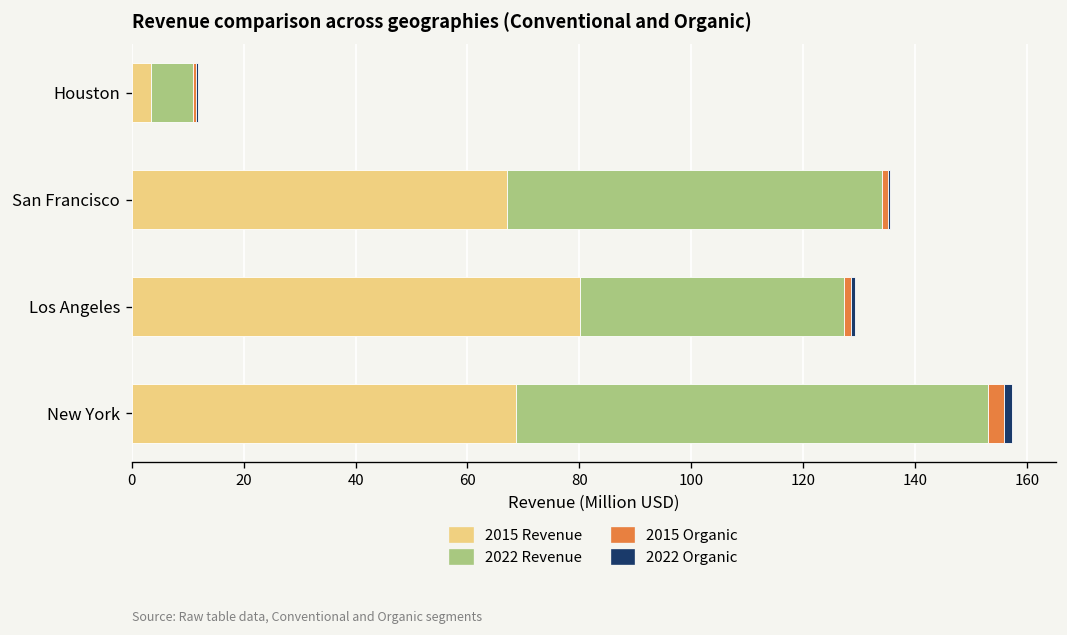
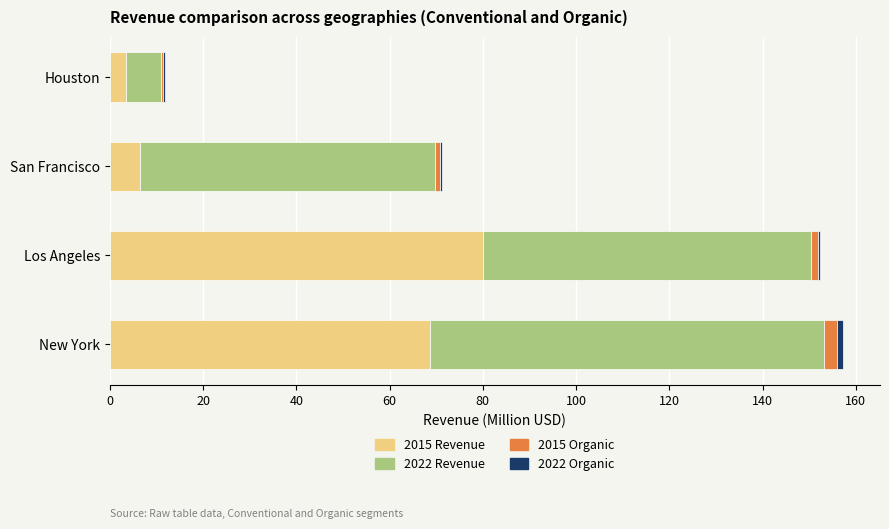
  {
    "2015 Revenue": {
      "Houston": 3,
-     "San Francisco": 67,
+     "San Francisco": 6,
      "Los Angeles": 80,
      "New York": 69
    },
    "2022 Revenue": {
      "Houston": 7,
-     "San Francisco": 67,
-     "Los Angeles": 47,
+     "San Francisco": 63,
+     "Los Angeles": 70,
      "New York": 85
    },
    "2015 Organic": {
      "Houston": 1,
      "San Francisco": 1,
      "Los Angeles": 1,
      "New York": 3
    },
    "2022 Organic": {
      "Los Angeles": 1,
      "New York": 1
    }
  }
